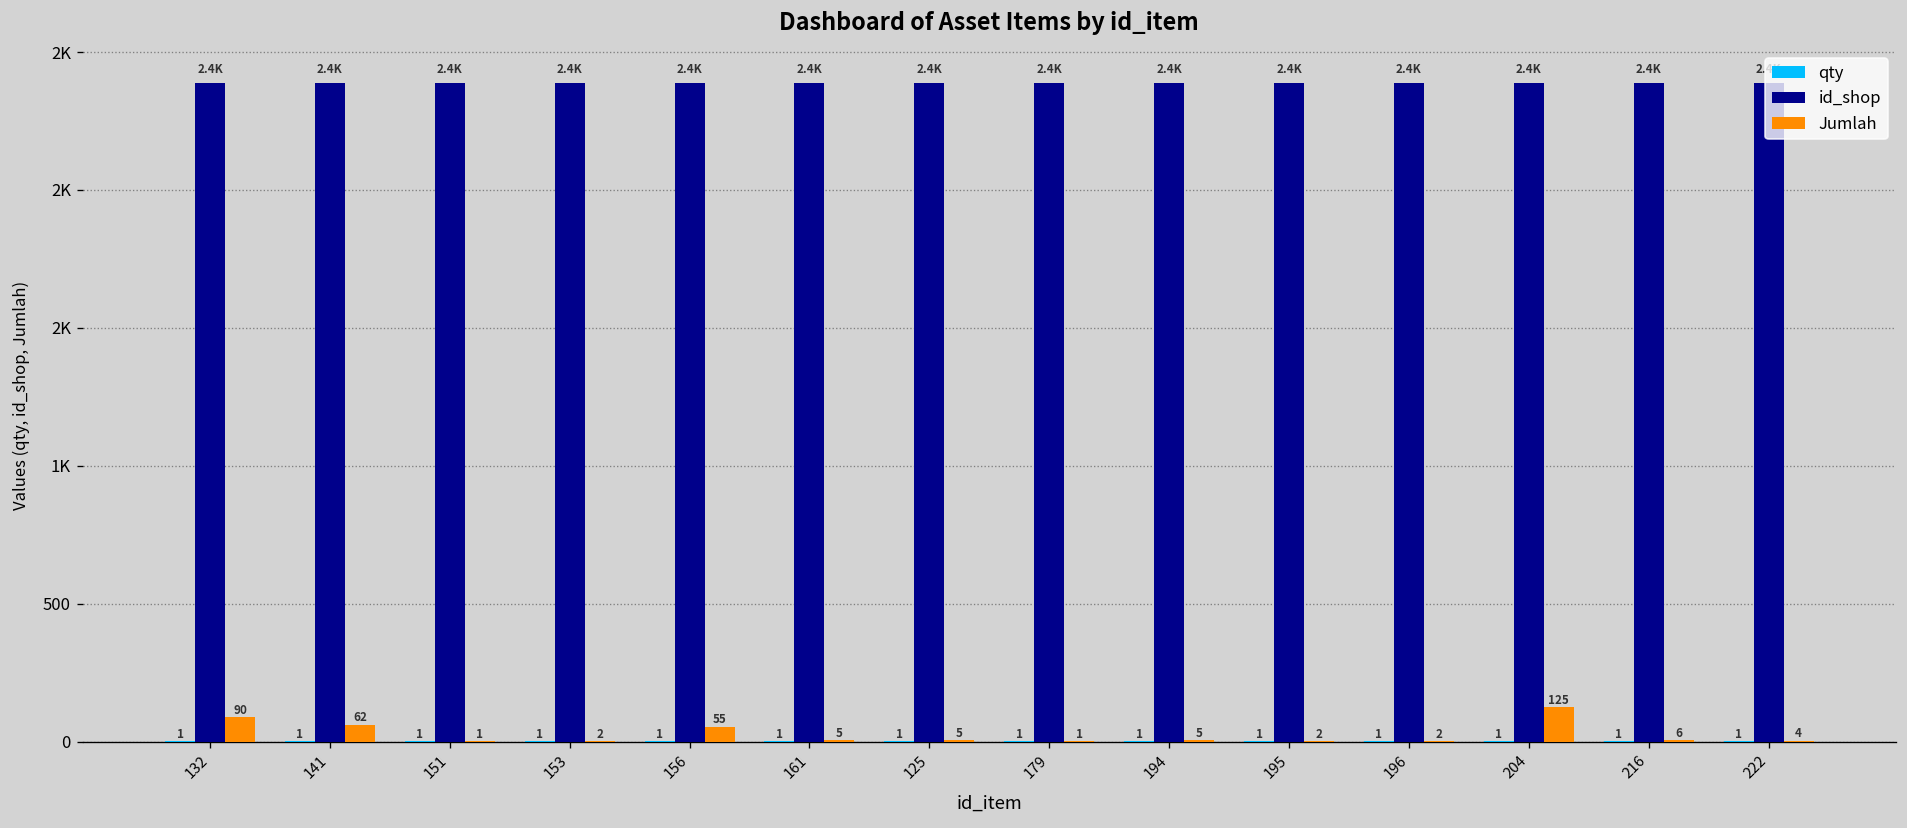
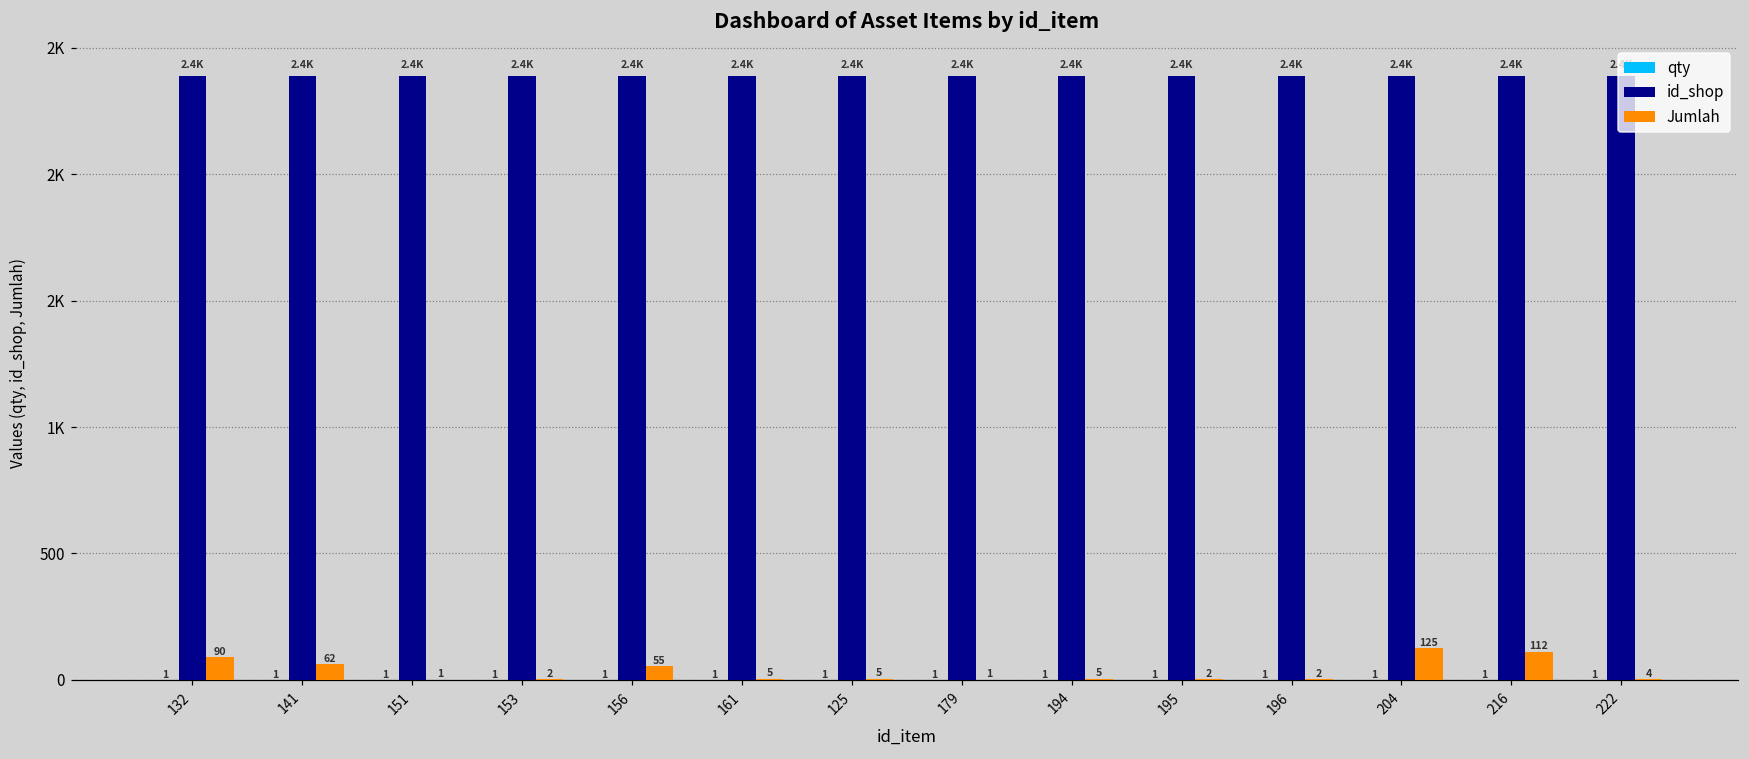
  {
    "qty": {
      "132": "1",
      "141": "1",
      "151": "1",
      "153": "1",
      "156": "1",
      "161": "1",
      "125": "1",
      "179": "1",
      "194": "1",
      "195": "1",
      "196": "1",
      "204": "1",
      "216": "1",
      "222": "1"
    },
    "id_shop": {
      "132": "2.4K",
      "141": "2.4K",
      "151": "2.4K",
      "153": "2.4K",
      "156": "2.4K",
      "161": "2.4K",
      "125": "2.4K",
      "179": "2.4K",
      "194": "2.4K",
      "195": "2.4K",
      "196": "2.4K",
      "204": "2.4K",
      "216": "2.4K"
    },
    "Jumlah": {
      "132": "90",
      "141": "62",
      "151": "1",
      "153": "2",
      "156": "55",
      "161": "5",
      "125": "5",
      "179": "1",
      "194": "5",
      "195": "2",
      "196": "2",
      "204": "125",
-     "216": "6",
+     "216": "112",
      "222": "4"
    }
  }
